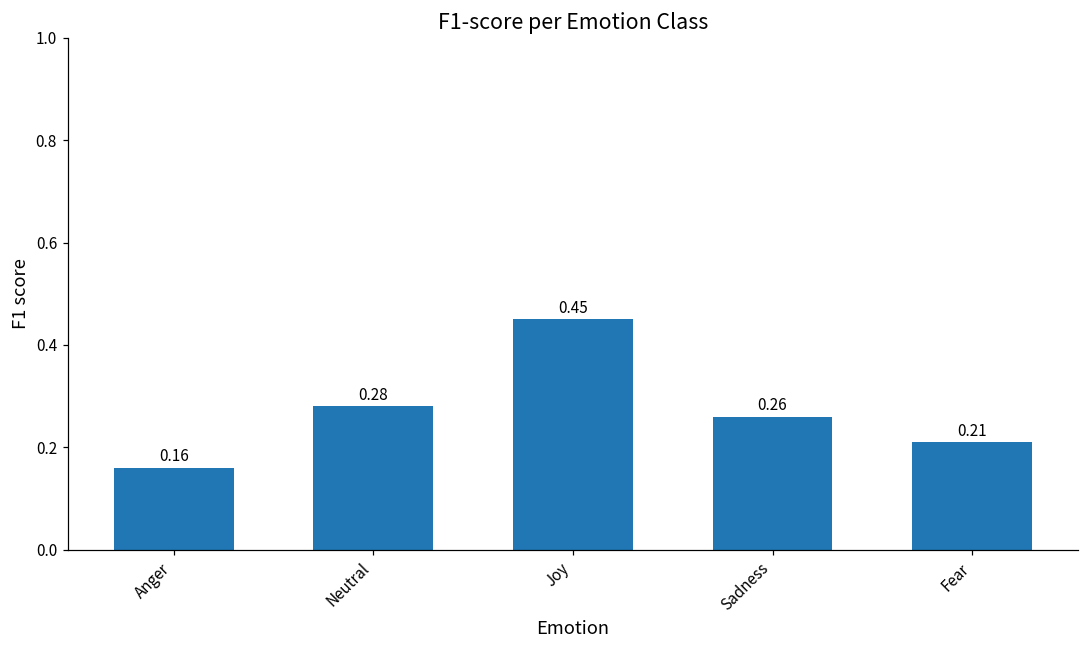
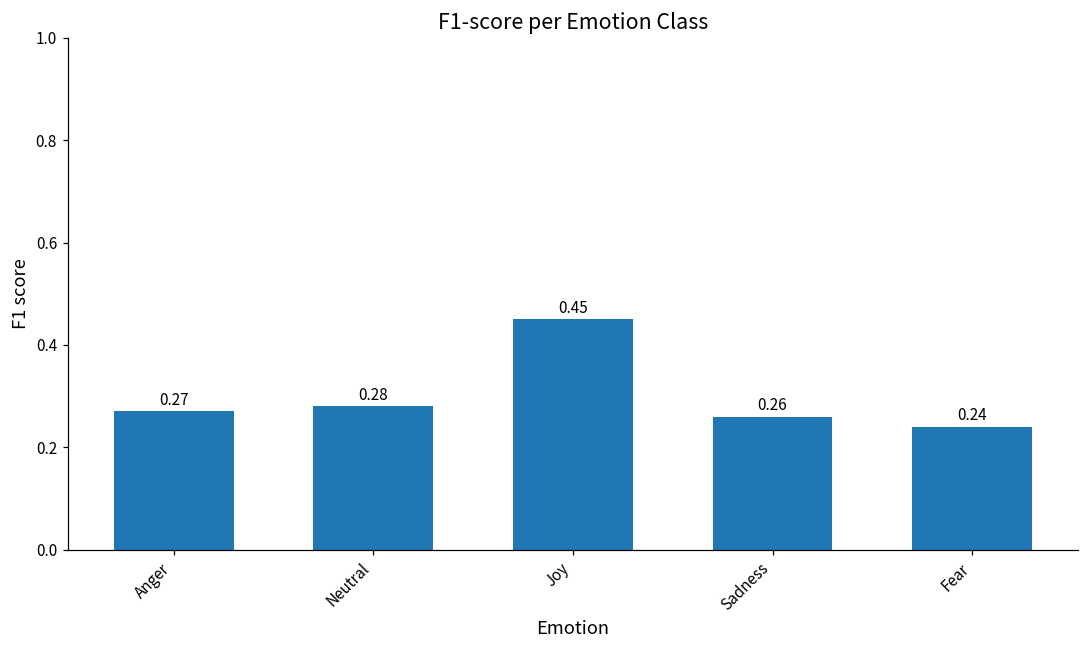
  {
-   "Anger": 0.16,
+   "Anger": 0.27,
    "Neutral": 0.28,
    "Joy": 0.45,
    "Sadness": 0.26,
-   "Fear": 0.21
+   "Fear": 0.24
  }
